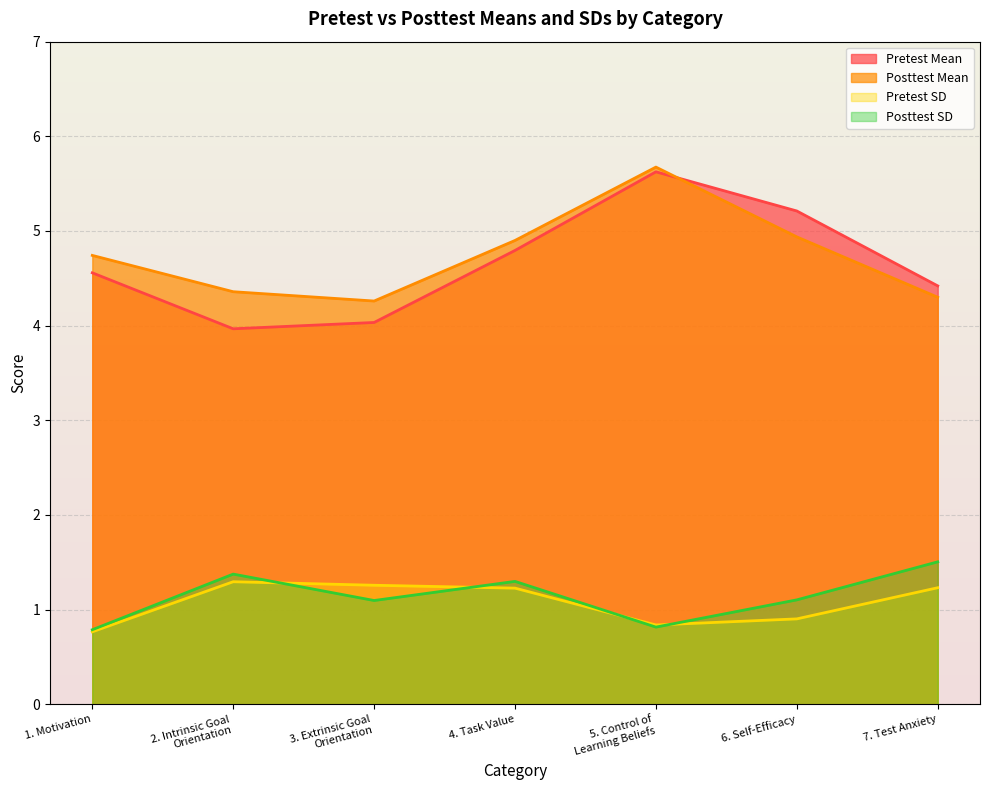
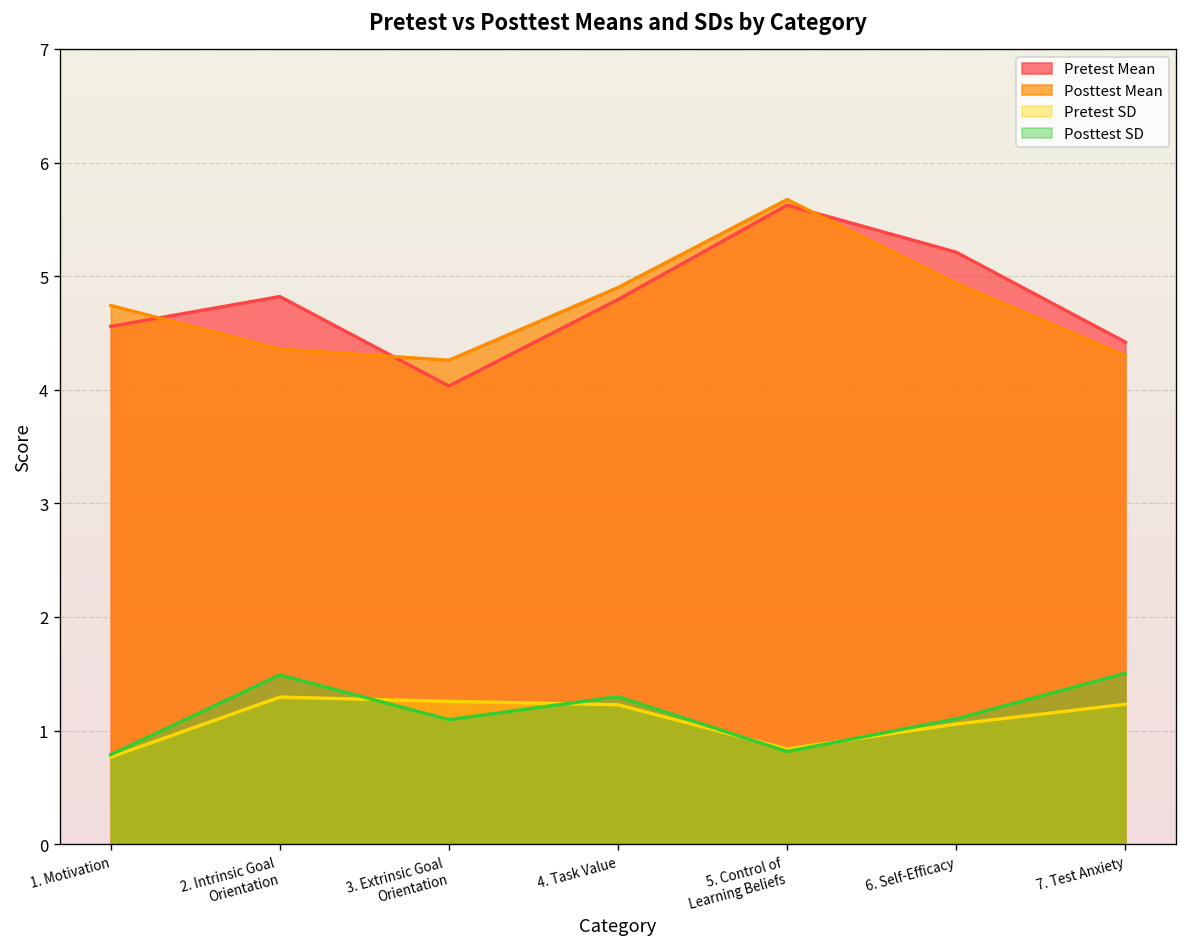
  {
    "Pretest Mean": {
      "1. Motivation": 4.6,
-     "2. Intrinsic Goal Orientation": 4.0,
+     "2. Intrinsic Goal Orientation": 4.8,
      "3. Extrinsic Goal Orientation": 4.0,
      "4. Task Value": 4.8,
      "5. Control of Learning Beliefs": 5.6,
      "6. Self-Efficacy": 5.2,
      "7. Test Anxiety": 4.4
    },
    "Posttest Mean": {
      "1. Motivation": 4.7,
      "2. Intrinsic Goal Orientation": 4.4,
      "3. Extrinsic Goal Orientation": 4.3,
      "4. Task Value": 4.9,
      "5. Control of Learning Beliefs": 5.7,
      "6. Self-Efficacy": 4.9,
      "7. Test Anxiety": 4.3
    },
    "Pretest SD": {
      "2. Intrinsic Goal Orientation": 1.3,
      "3. Extrinsic Goal Orientation": 1.3,
      "4. Task Value": 1.2,
-     "6. Self-Efficacy": 0.9,
+     "6. Self-Efficacy": 1.1,
      "7. Test Anxiety": 1.2
    },
    "Posttest SD": {
-     "2. Intrinsic Goal Orientation": 1.4,
+     "2. Intrinsic Goal Orientation": 1.5,
      "3. Extrinsic Goal Orientation": 1.1,
      "4. Task Value": 1.3,
      "6. Self-Efficacy": 1.1,
      "7. Test Anxiety": 1.5
    }
  }
